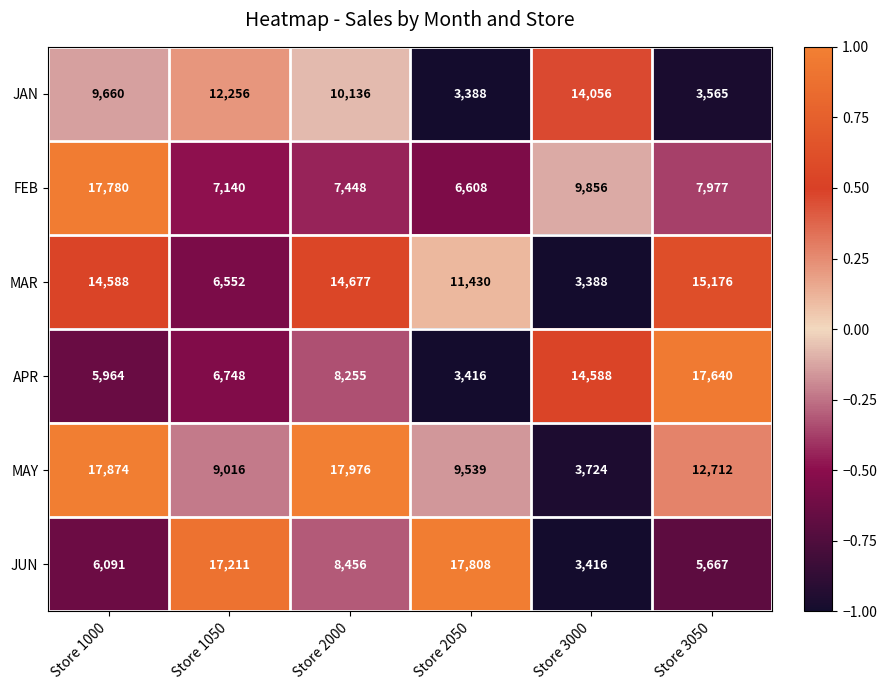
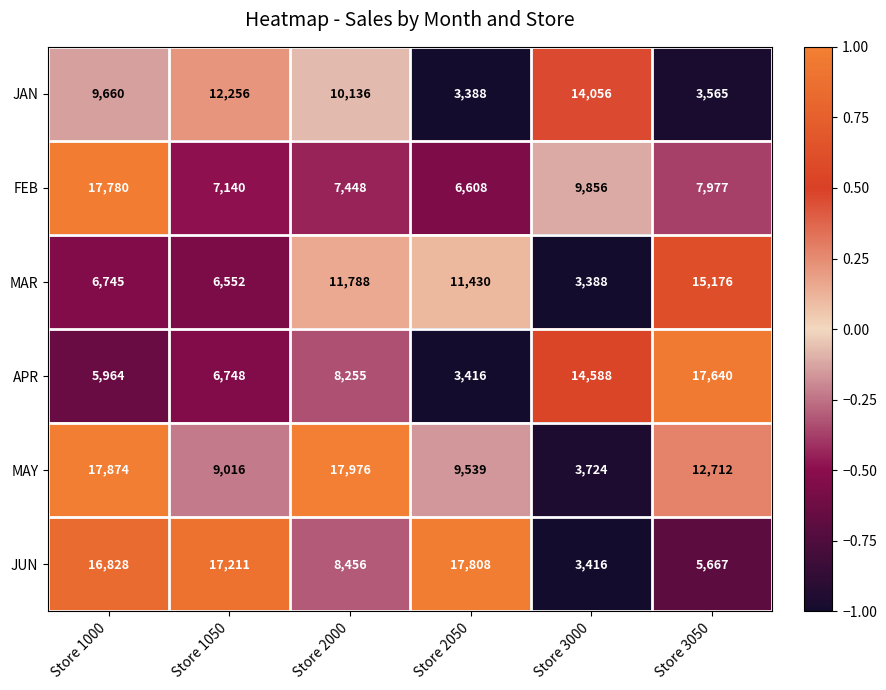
  {
    "JAN": {
      "Store 1000": "9,660",
      "Store 1050": "12,256",
      "Store 2000": "10,136",
      "Store 2050": "3,388",
      "Store 3000": "14,056",
      "Store 3050": "3,565"
    },
    "FEB": {
      "Store 1000": "17,780",
      "Store 1050": "7,140",
      "Store 2000": "7,448",
      "Store 2050": "6,608",
      "Store 3000": "9,856",
      "Store 3050": "7,977"
    },
    "MAR": {
-     "Store 1000": "14,588",
+     "Store 1000": "6,745",
      "Store 1050": "6,552",
-     "Store 2000": "14,677",
+     "Store 2000": "11,788",
      "Store 2050": "11,430",
      "Store 3000": "3,388",
      "Store 3050": "15,176"
    },
    "APR": {
      "Store 1000": "5,964",
      "Store 1050": "6,748",
      "Store 2000": "8,255",
      "Store 2050": "3,416",
      "Store 3000": "14,588",
      "Store 3050": "17,640"
    },
    "MAY": {
      "Store 1000": "17,874",
      "Store 1050": "9,016",
      "Store 2000": "17,976",
      "Store 2050": "9,539",
      "Store 3000": "3,724",
      "Store 3050": "12,712"
    },
    "JUN": {
-     "Store 1000": "6,091",
+     "Store 1000": "16,828",
      "Store 1050": "17,211",
      "Store 2000": "8,456",
      "Store 2050": "17,808",
      "Store 3000": "3,416",
      "Store 3050": "5,667"
    }
  }
